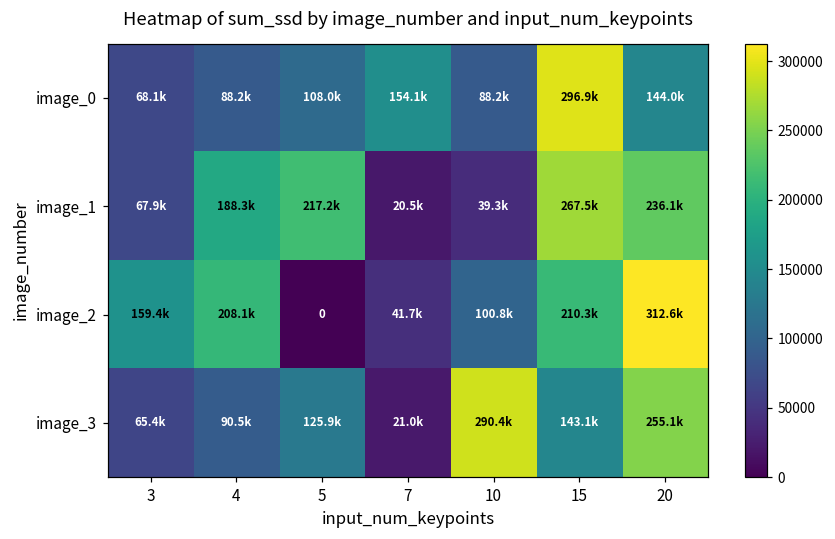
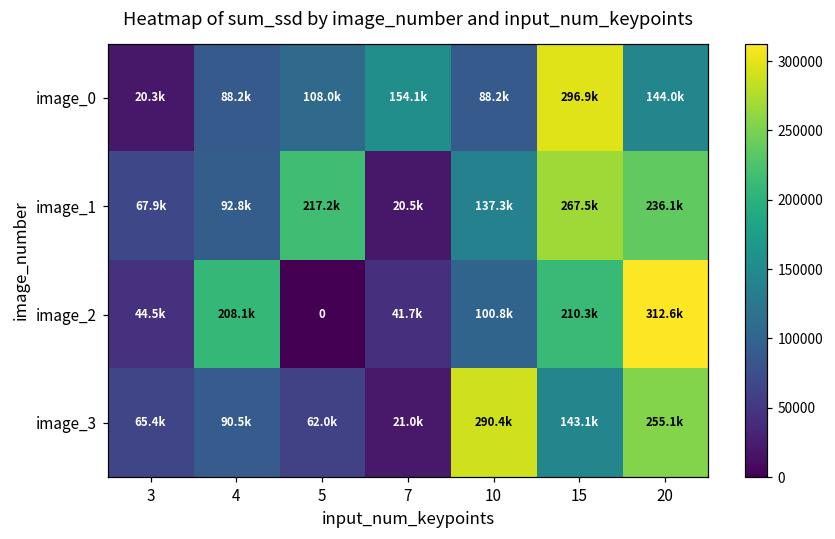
  {
    "image_0": {
-     "3": "68.1k",
+     "3": "20.3k",
      "4": "88.2k",
      "5": "108.0k",
      "7": "154.1k",
      "10": "88.2k",
      "15": "296.9k",
      "20": "144.0k"
    },
    "image_1": {
      "3": "67.9k",
-     "4": "188.3k",
+     "4": "92.8k",
      "5": "217.2k",
      "7": "20.5k",
-     "10": "39.3k",
+     "10": "137.3k",
      "15": "267.5k",
      "20": "236.1k"
    },
    "image_2": {
-     "3": "159.4k",
+     "3": "44.5k",
      "4": "208.1k",
      "5": "0",
      "7": "41.7k",
      "10": "100.8k",
      "15": "210.3k",
      "20": "312.6k"
    },
    "image_3": {
      "3": "65.4k",
      "4": "90.5k",
-     "5": "125.9k",
+     "5": "62.0k",
      "7": "21.0k",
      "10": "290.4k",
      "15": "143.1k",
      "20": "255.1k"
    }
  }
